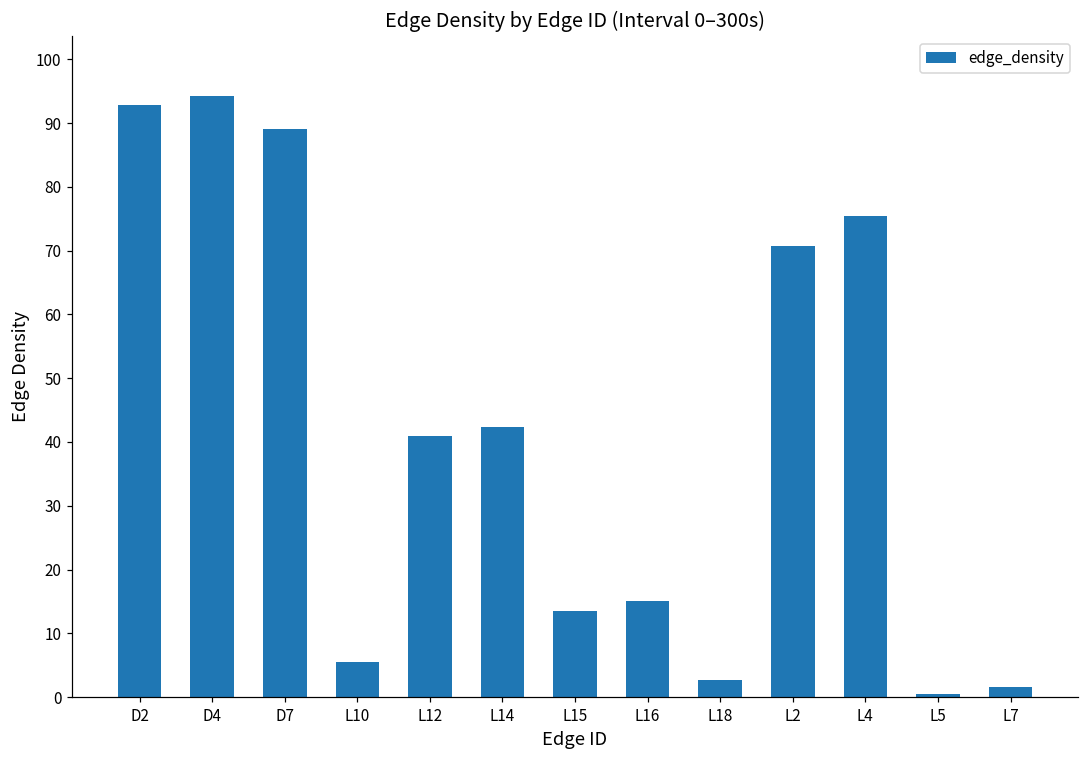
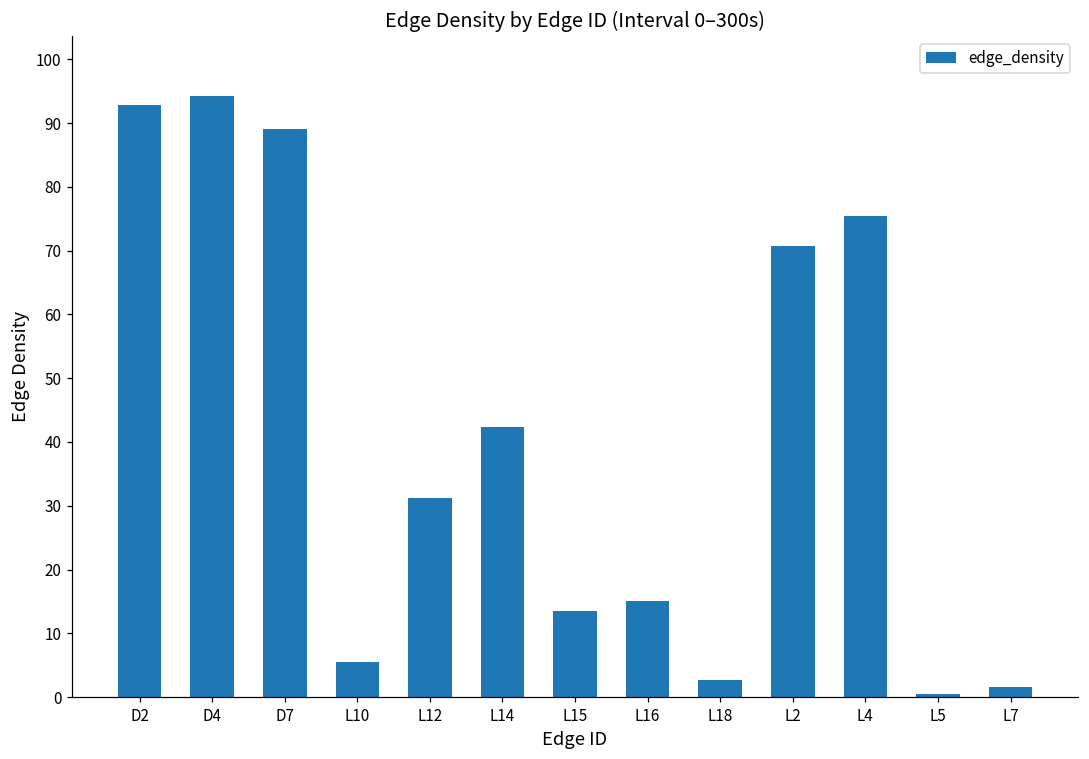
  {
    "D2": 93,
    "D4": 94,
    "D7": 89,
    "L10": 6,
-   "L12": 41,
+   "L12": 31,
    "L14": 42,
    "L15": 14,
    "L16": 15,
    "L18": 3,
    "L2": 71,
    "L4": 75,
    "L5": 1,
    "L7": 2
  }
